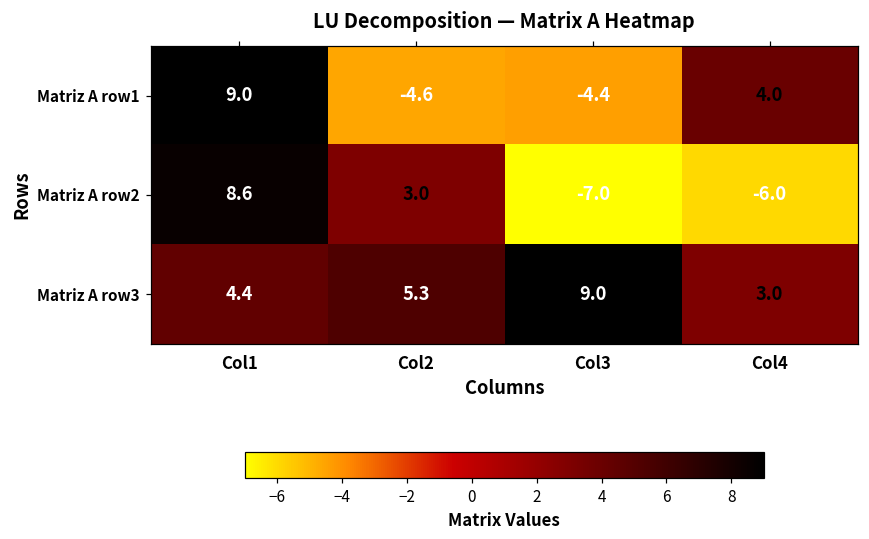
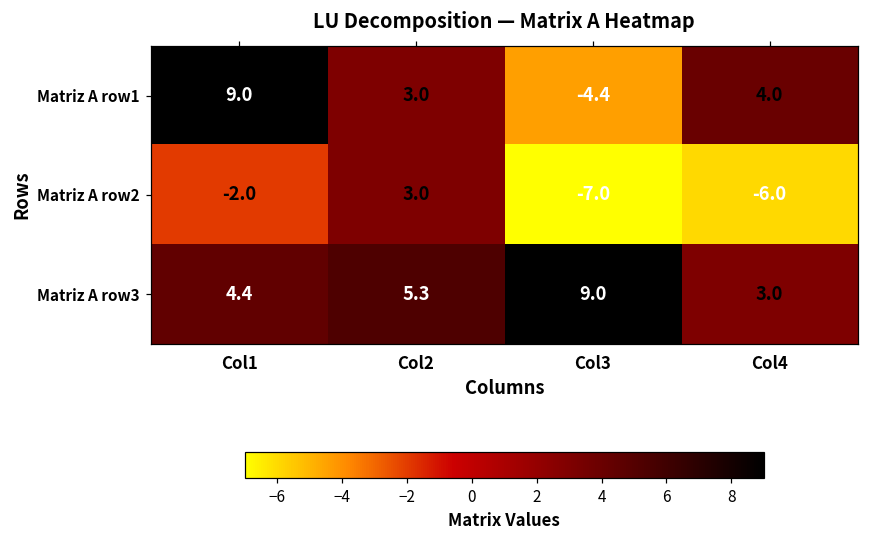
  {
    "Matriz A row1": {
      "Col1": 9.0,
-     "Col2": -4.6,
+     "Col2": 3.0,
      "Col3": -4.4,
      "Col4": 4.0
    },
    "Matriz A row2": {
-     "Col1": 8.6,
+     "Col1": -2.0,
      "Col2": 3.0,
      "Col3": -7.0,
      "Col4": -6.0
    },
    "Matriz A row3": {
      "Col1": 4.4,
      "Col2": 5.3,
      "Col3": 9.0,
      "Col4": 3.0
    }
  }
